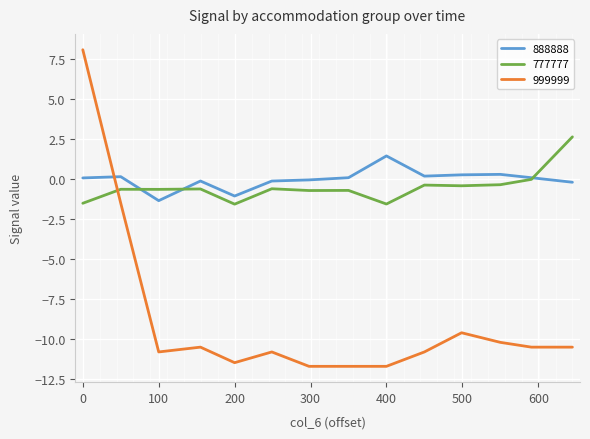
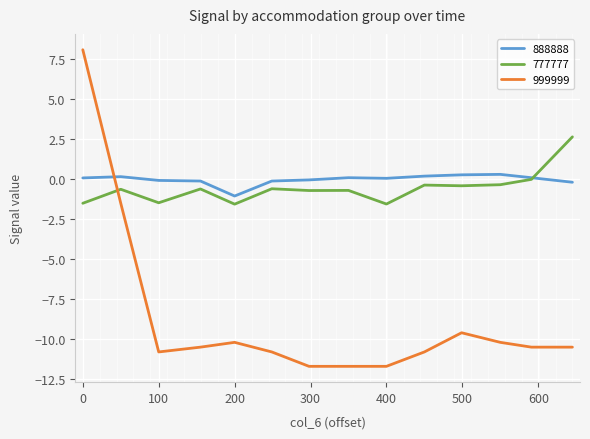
  {
    "888888": {
      "0": 0.1,
-     "100": -1.3,
+     "100": -0.1,
      "200": -1.1,
-     "400": 1.5
+     "400": 0.1
    },
    "777777": {
      "0": -1.5,
-     "100": -0.6,
+     "100": -1.5,
      "200": -1.6,
      "400": -1.6
    },
    "999999": {
      "0": 8.1,
      "100": -10.8,
-     "200": -11.5,
+     "200": -10.2,
      "400": -11.7
    }
  }
